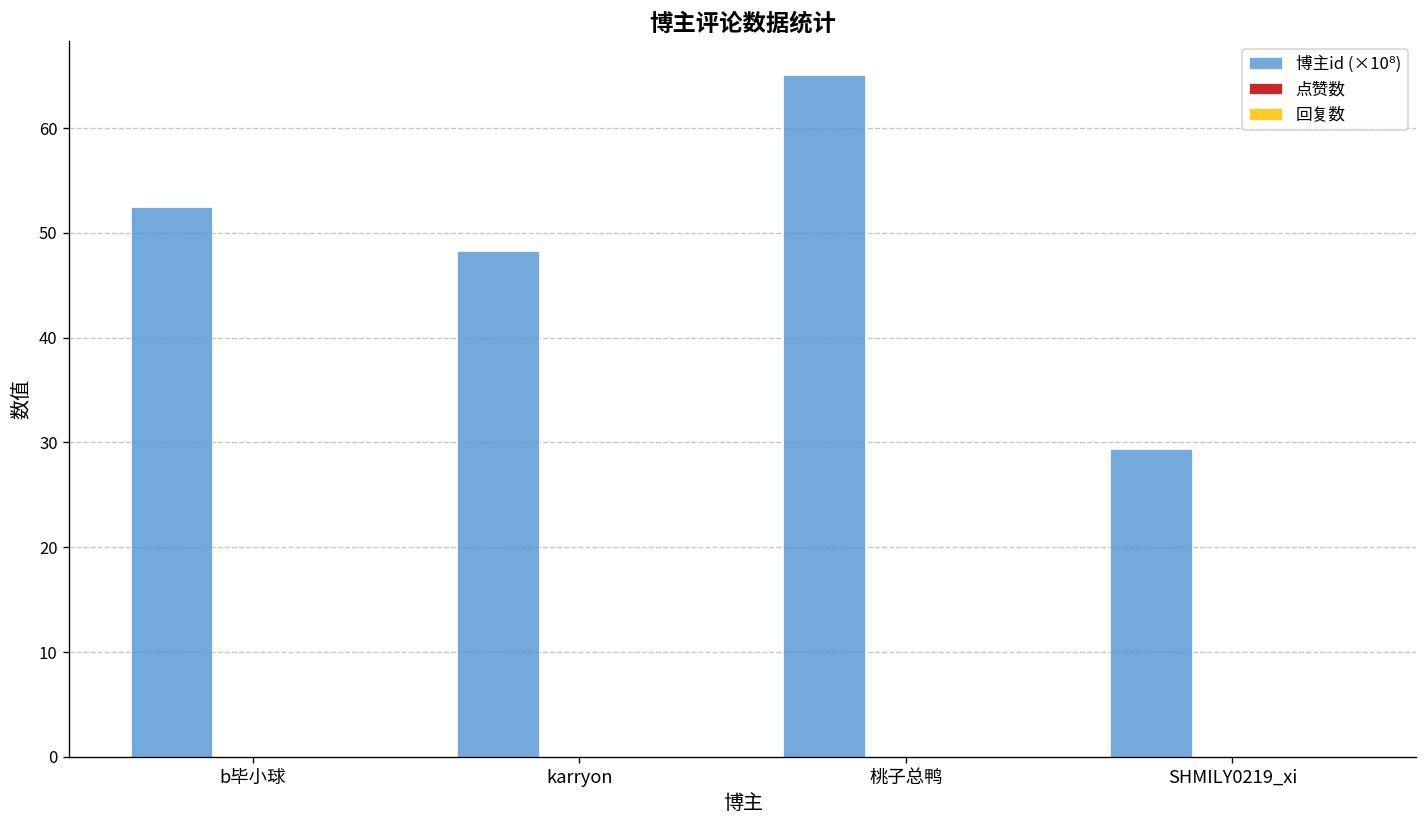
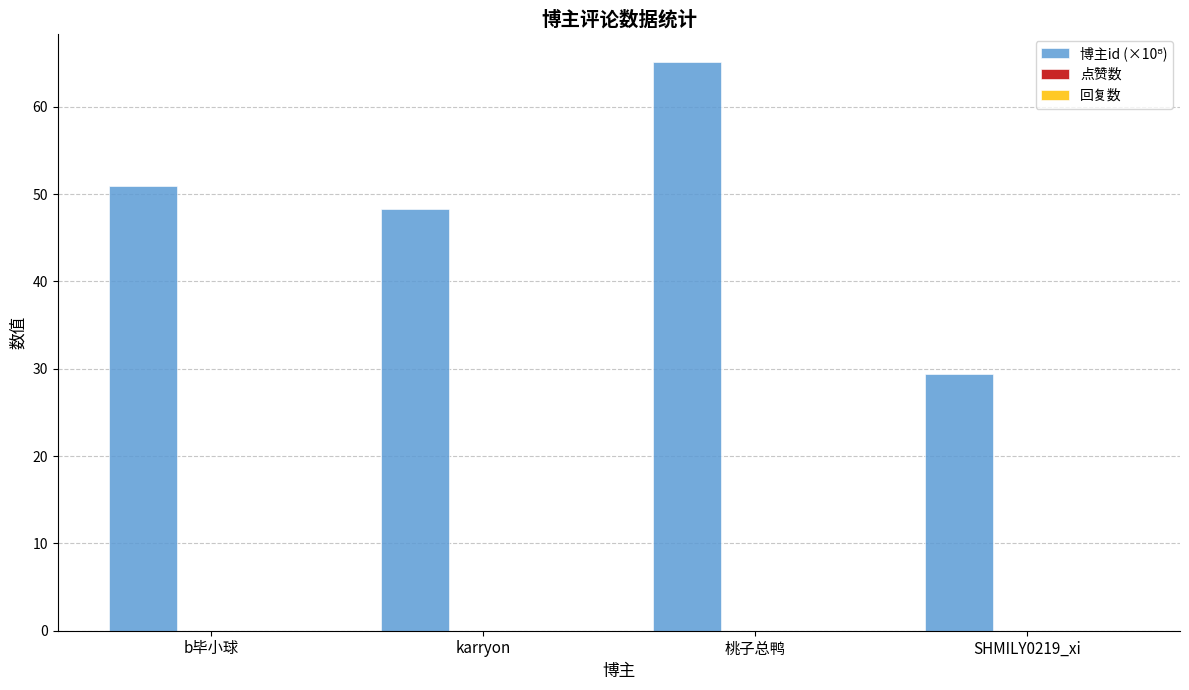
  {
    "博主id (×10⁸)": {
-     "b毕小球": 52,
+     "b毕小球": 51,
      "karryon": 48,
      "桃子总鸭": 65,
      "SHMILY0219_xi": 29
    },
    "点赞数": {
      "b毕小球": 0,
      "karryon": 0,
      "桃子总鸭": 0,
      "SHMILY0219_xi": 0
    },
    "回复数": {
      "b毕小球": 0,
      "karryon": 0,
      "桃子总鸭": 0,
      "SHMILY0219_xi": 0
    }
  }
